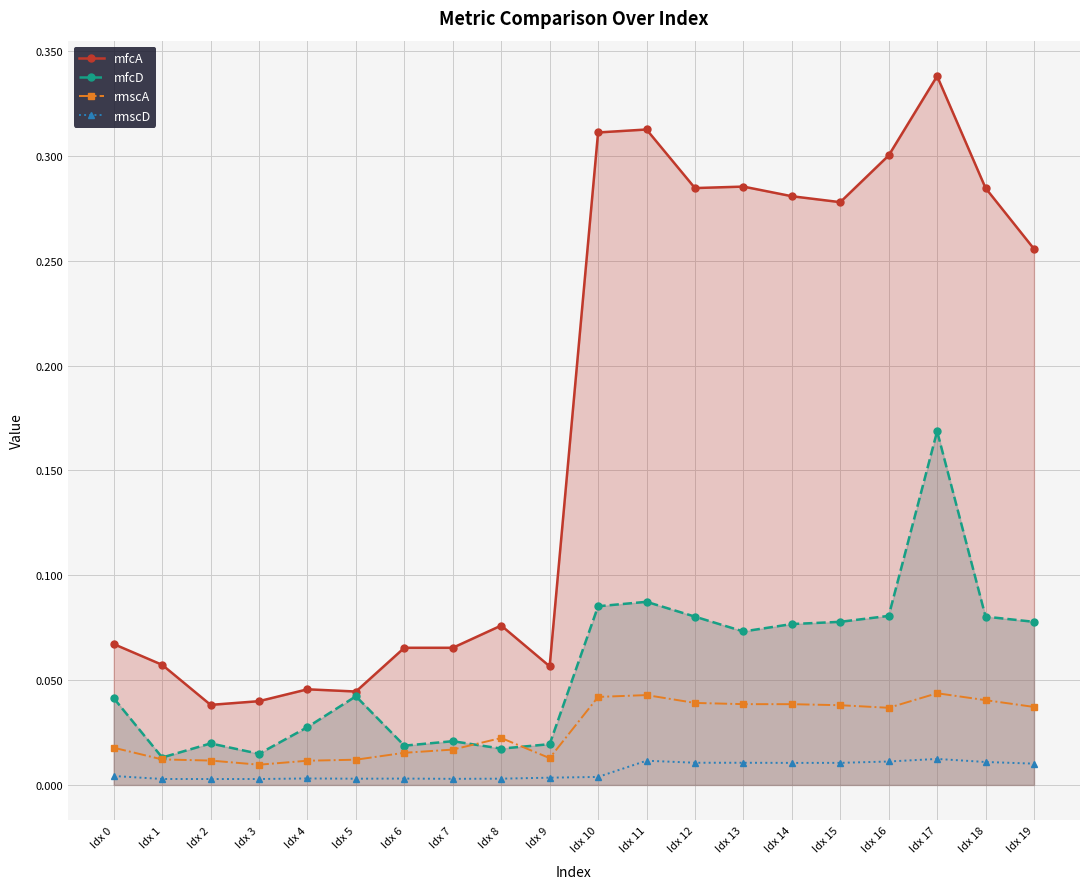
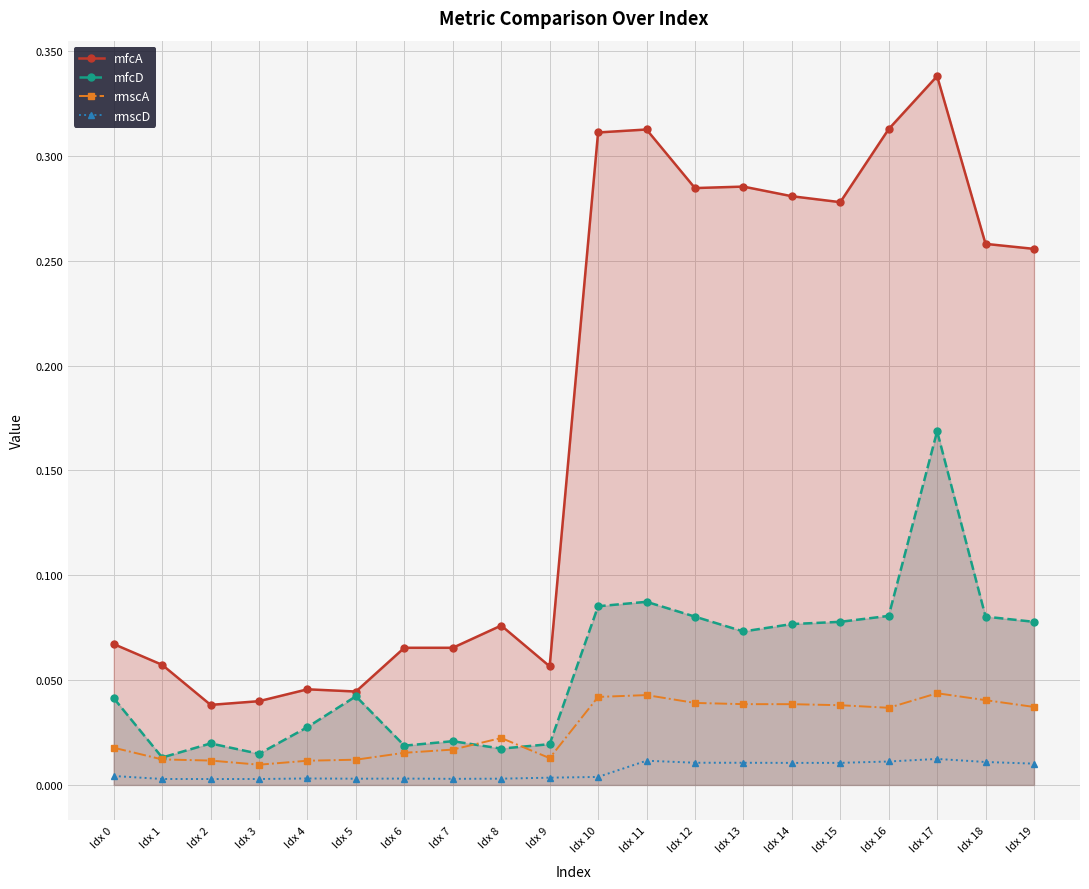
  {
    "mfcA": {
      "Idx 0": 0.067,
      "Idx 1": 0.057,
      "Idx 2": 0.038,
      "Idx 3": 0.040,
      "Idx 4": 0.046,
      "Idx 5": 0.045,
      "Idx 6": 0.065,
      "Idx 7": 0.065,
      "Idx 8": 0.076,
      "Idx 9": 0.057,
      "Idx 10": 0.311,
      "Idx 11": 0.313,
      "Idx 12": 0.285,
      "Idx 13": 0.285,
      "Idx 14": 0.281,
      "Idx 15": 0.278,
-     "Idx 16": 0.300,
+     "Idx 16": 0.313,
      "Idx 17": 0.338,
-     "Idx 18": 0.285,
+     "Idx 18": 0.258,
      "Idx 19": 0.256
    },
    "mfcD": {
      "Idx 0": 0.041,
      "Idx 2": 0.020,
      "Idx 3": 0.015,
      "Idx 4": 0.028,
      "Idx 5": 0.042,
      "Idx 6": 0.019,
      "Idx 7": 0.021,
      "Idx 8": 0.017,
      "Idx 9": 0.019,
      "Idx 10": 0.085,
      "Idx 11": 0.087,
      "Idx 12": 0.080,
      "Idx 13": 0.073,
      "Idx 14": 0.077,
      "Idx 15": 0.078,
      "Idx 16": 0.081,
      "Idx 17": 0.169,
      "Idx 18": 0.080,
      "Idx 19": 0.078
    },
    "rmscA": {
      "Idx 0": 0.018,
      "Idx 2": 0.012,
      "Idx 3": 0.010,
      "Idx 4": 0.012,
      "Idx 5": 0.012,
      "Idx 6": 0.015,
      "Idx 7": 0.017,
      "Idx 8": 0.022,
      "Idx 9": 0.013,
      "Idx 10": 0.042,
      "Idx 11": 0.043,
      "Idx 12": 0.039,
      "Idx 13": 0.039,
      "Idx 14": 0.039,
      "Idx 15": 0.038,
      "Idx 16": 0.037,
      "Idx 17": 0.044,
      "Idx 18": 0.040,
      "Idx 19": 0.037
    },
    "rmscD": {
      "Idx 0": 0.004,
      "Idx 1": 0.003,
      "Idx 2": 0.003,
      "Idx 3": 0.003,
      "Idx 4": 0.003,
      "Idx 5": 0.003,
      "Idx 6": 0.003,
      "Idx 7": 0.003,
      "Idx 8": 0.003,
      "Idx 9": 0.003,
      "Idx 10": 0.004,
      "Idx 11": 0.012,
      "Idx 12": 0.011,
      "Idx 13": 0.011,
      "Idx 14": 0.011,
      "Idx 15": 0.011,
      "Idx 16": 0.011,
      "Idx 17": 0.012,
      "Idx 18": 0.011,
      "Idx 19": 0.010
    }
  }
